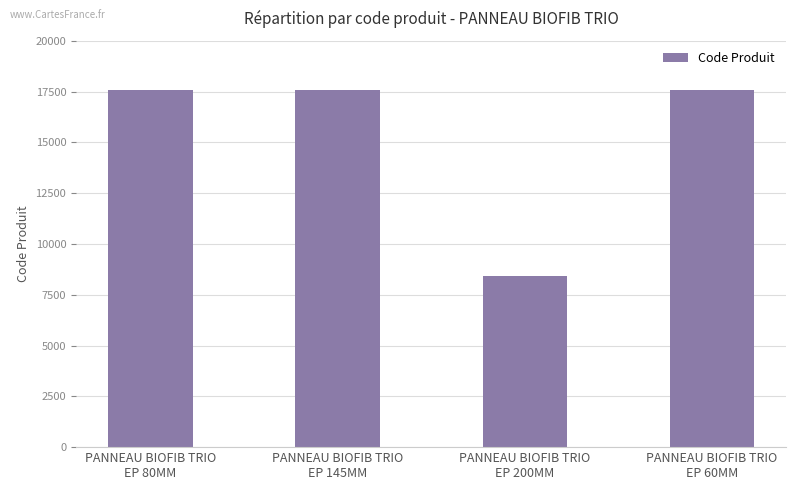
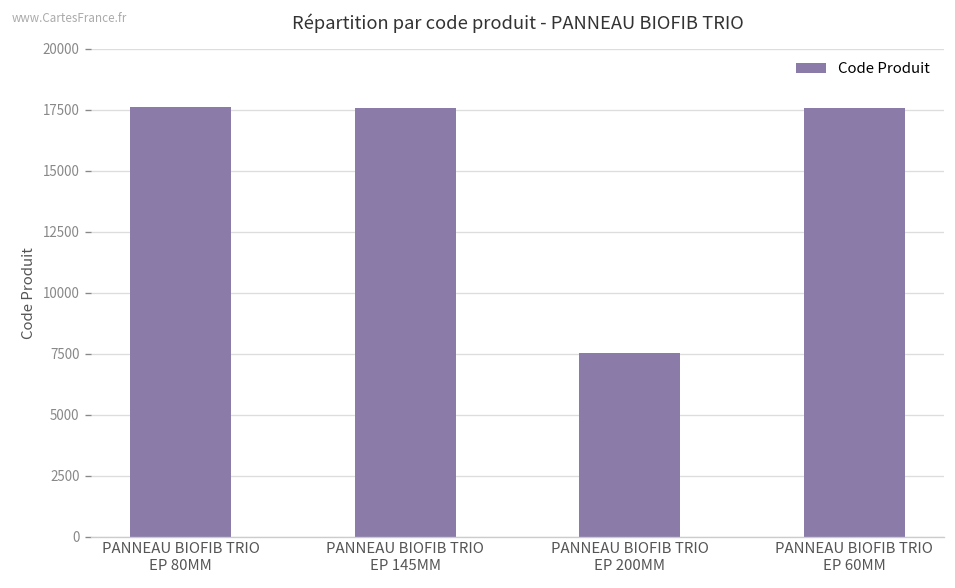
  {
    "PANNEAU BIOFIB TRIO EP 80MM": 17600,
    "PANNEAU BIOFIB TRIO EP 145MM": 17600,
-   "PANNEAU BIOFIB TRIO EP 200MM": 8400,
+   "PANNEAU BIOFIB TRIO EP 200MM": 7500,
    "PANNEAU BIOFIB TRIO EP 60MM": 17600
  }
